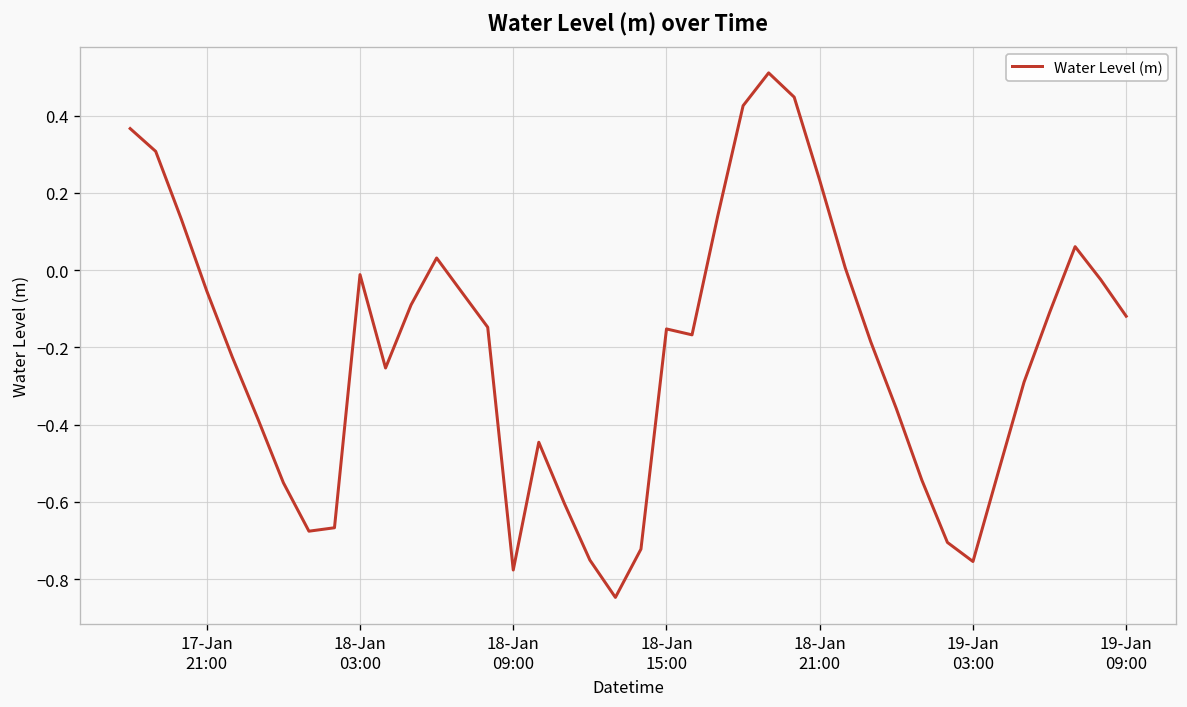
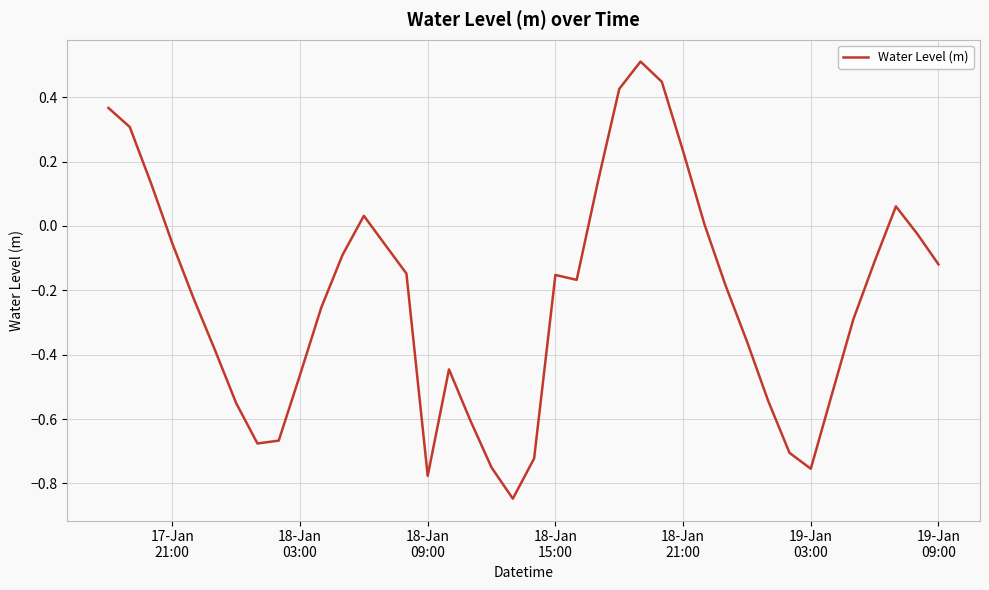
  {
    "17-Jan 21:00": -0.05,
-   "18-Jan 03:00": -0.01,
+   "18-Jan 03:00": -0.46,
    "18-Jan 09:00": -0.78,
    "18-Jan 15:00": -0.15,
    "18-Jan 21:00": 0.23,
    "19-Jan 03:00": -0.75,
    "19-Jan 09:00": -0.12
  }
